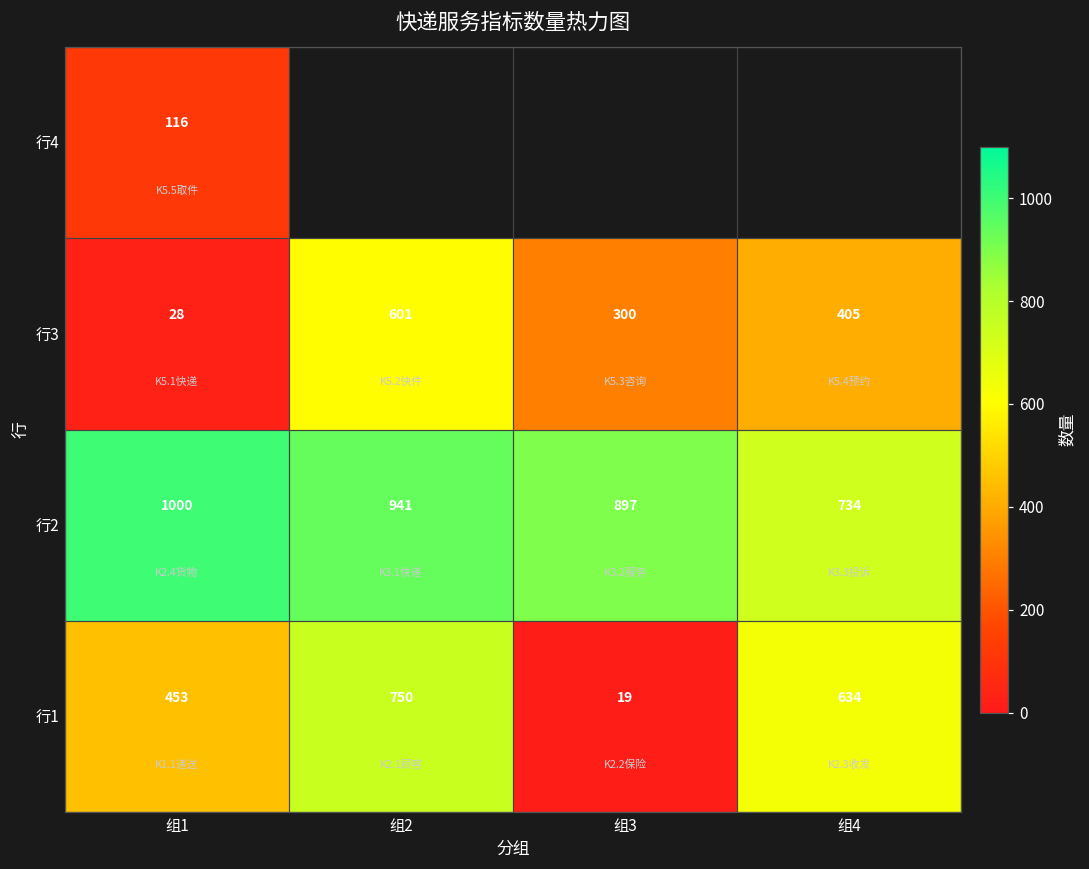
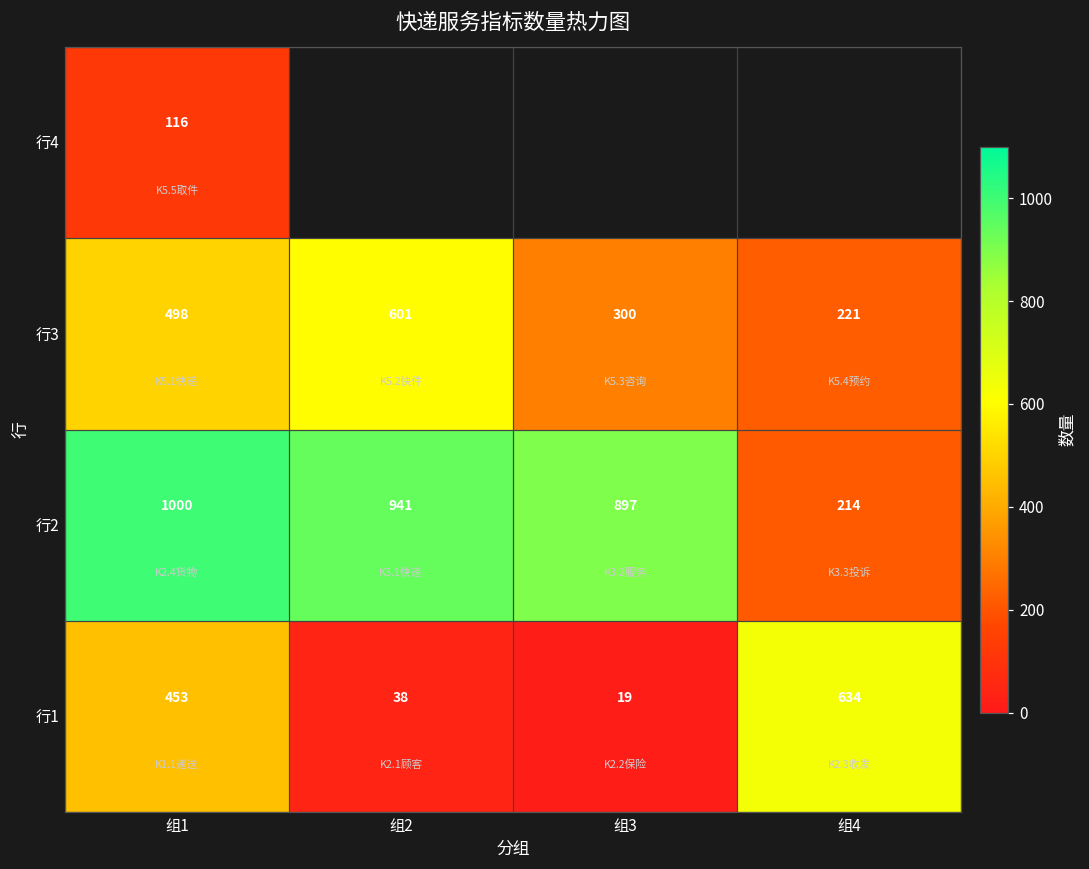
  {
    "行3": {
-     "组1": 28,
-     "组4": 405
+     "组1": 498,
+     "组4": 221
    },
    "行2": {
-     "组4": 734
+     "组4": 214
    },
    "行1": {
-     "组2": 750
+     "组2": 38
    }
  }
